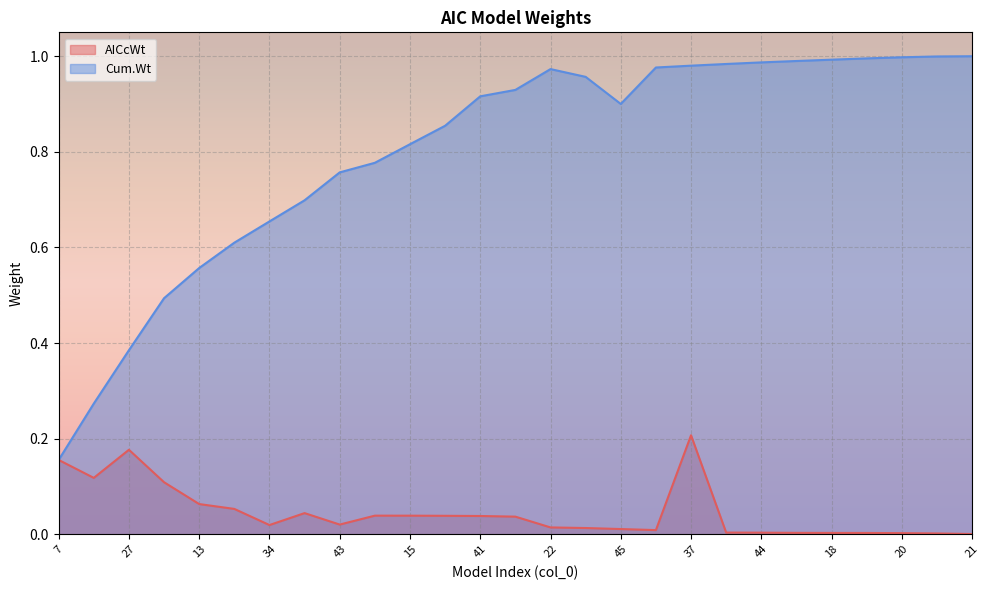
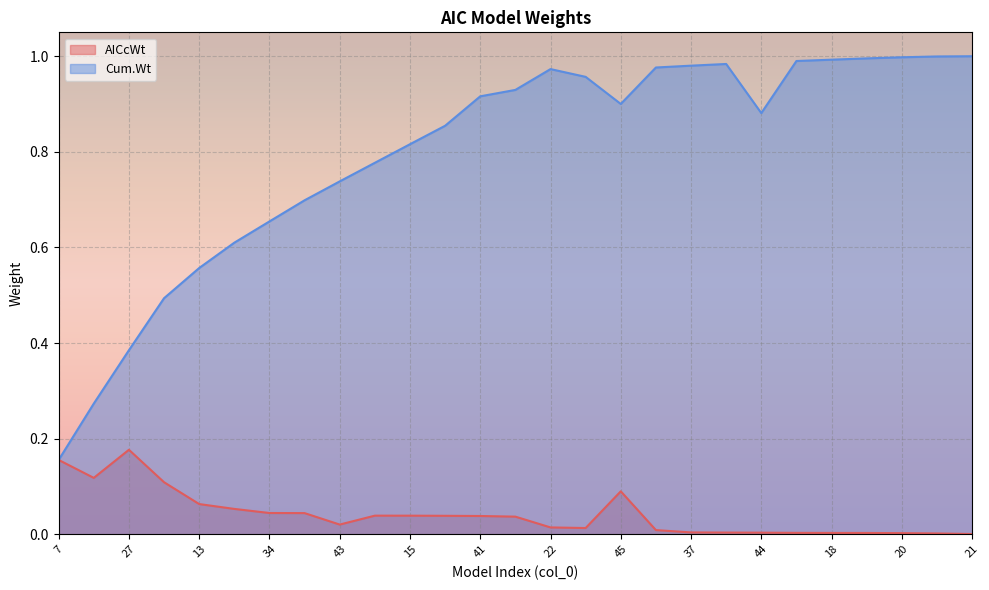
  {
    "AICcWt": {
      "27": 0.18,
-     "34": 0.02,
+     "34": 0.04,
      "43": 0.02,
      "41": 0.04,
      "22": 0.01,
-     "45": 0.01,
-     "37": 0.21,
+     "45": 0.09,
+     "37": 0.00,
      "44": 0.00,
      "18": 0.00,
      "20": 0.00
    },
    "Cum.Wt": {
      "27": 0.38,
      "34": 0.65,
-     "43": 0.76,
+     "43": 0.74,
      "41": 0.92,
      "22": 0.97,
      "45": 0.90,
      "37": 0.98,
-     "44": 0.99,
+     "44": 0.88,
      "18": 0.99,
      "20": 1.00
    }
  }
